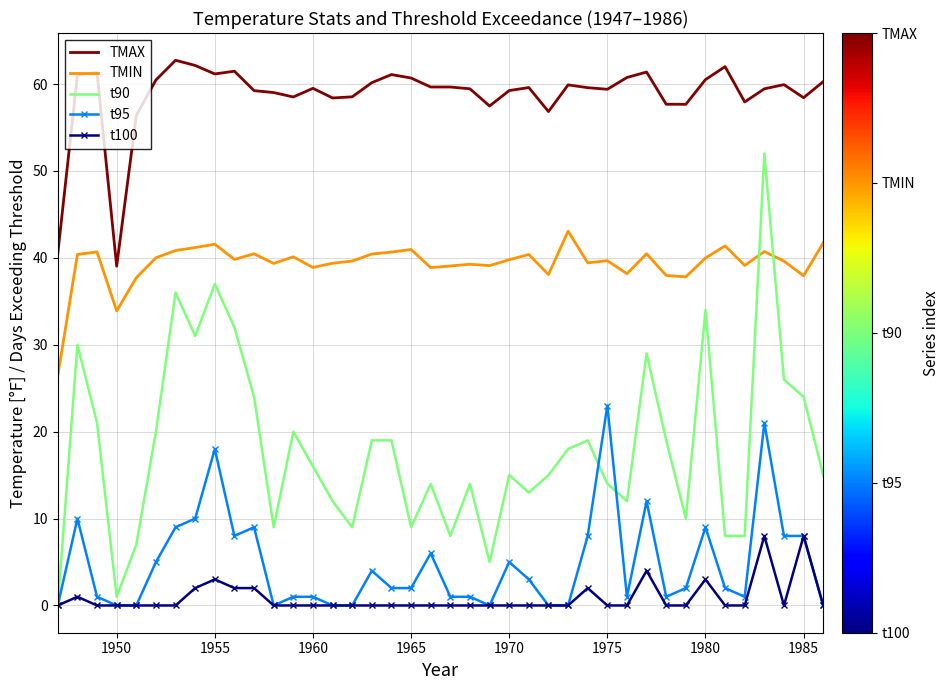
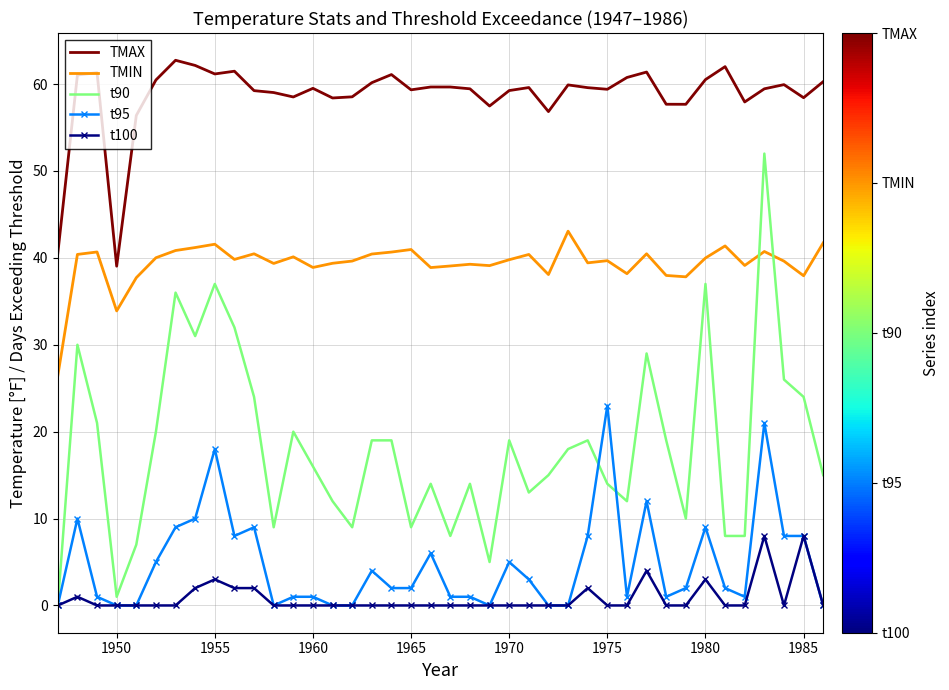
  {
    "TMAX": {
      "1950": 39,
      "1955": 61,
      "1960": 60,
-     "1965": 61,
+     "1965": 59,
      "1970": 59,
      "1975": 59,
      "1980": 61,
      "1985": 58
    },
    "TMIN": {
      "1950": 34,
      "1955": 42,
      "1960": 39,
      "1965": 41,
      "1970": 40,
      "1975": 40,
      "1980": 40,
      "1985": 38
    },
    "t90": {
      "1950": 1,
      "1955": 37,
      "1960": 16,
      "1965": 9,
-     "1970": 15,
+     "1970": 19,
      "1975": 14,
-     "1980": 34,
+     "1980": 37,
      "1985": 24
    },
    "t95": {
      "1955": 18,
      "1960": 1,
      "1965": 2,
      "1970": 5,
      "1975": 23,
      "1980": 9
    },
    "t100": {
      "1955": 3,
      "1960": 0,
      "1965": 0,
      "1970": 0,
      "1975": 0,
      "1980": 3
    }
  }
